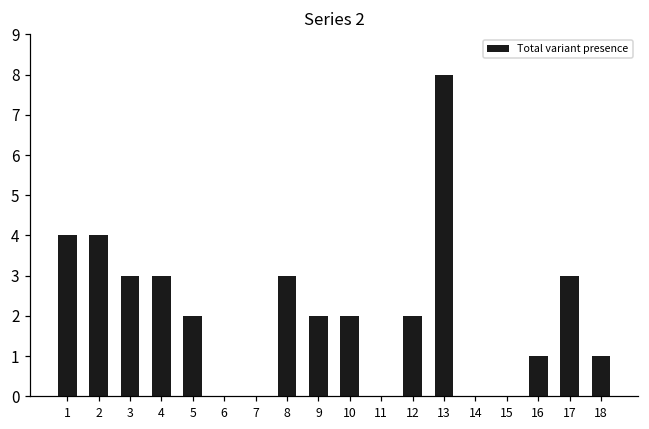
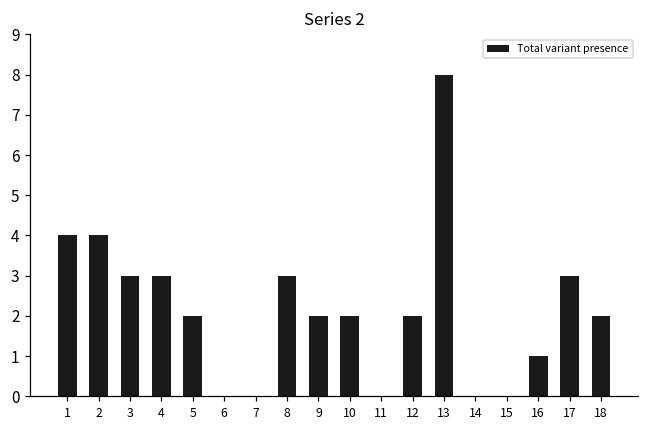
  {
    "1": 4,
    "2": 4,
    "3": 3,
    "4": 3,
    "5": 2,
    "6": 0,
    "7": 0,
    "8": 3,
    "9": 2,
    "10": 2,
    "11": 0,
    "12": 2,
    "13": 8,
    "14": 0,
    "15": 0,
    "16": 1,
    "17": 3,
-   "18": 1
+   "18": 2
  }
